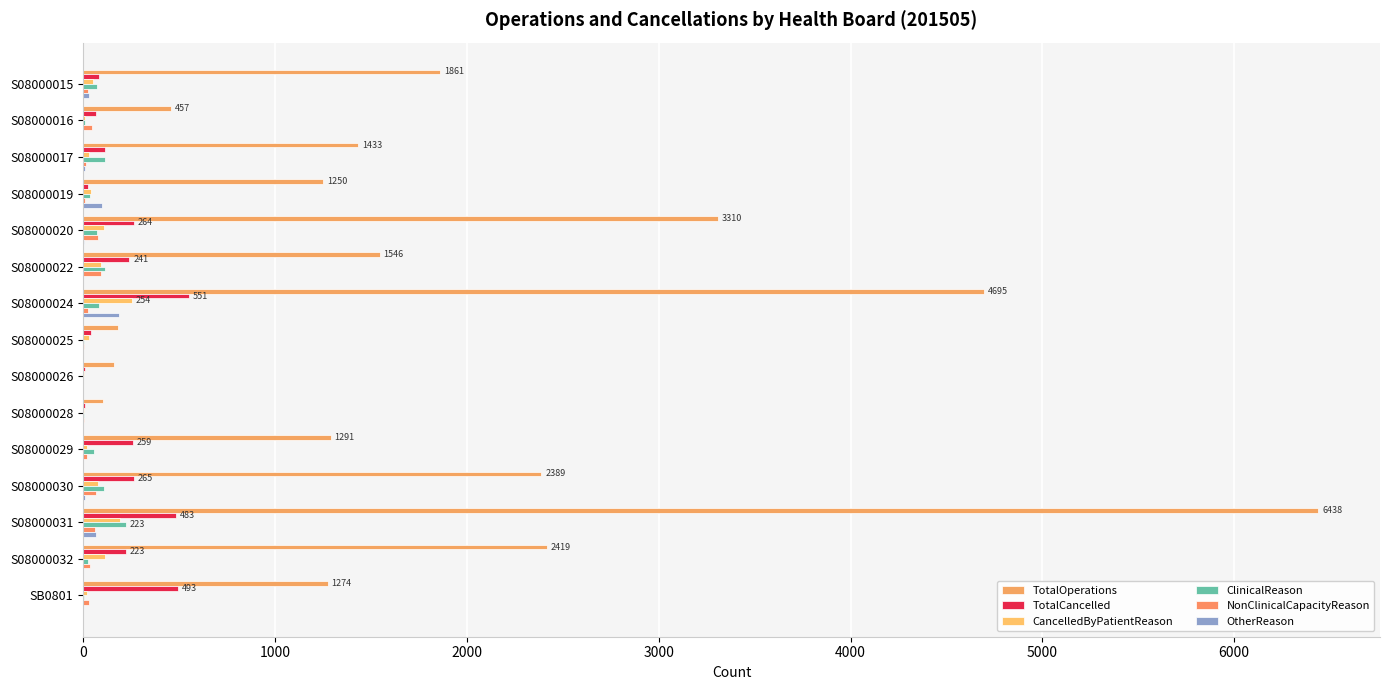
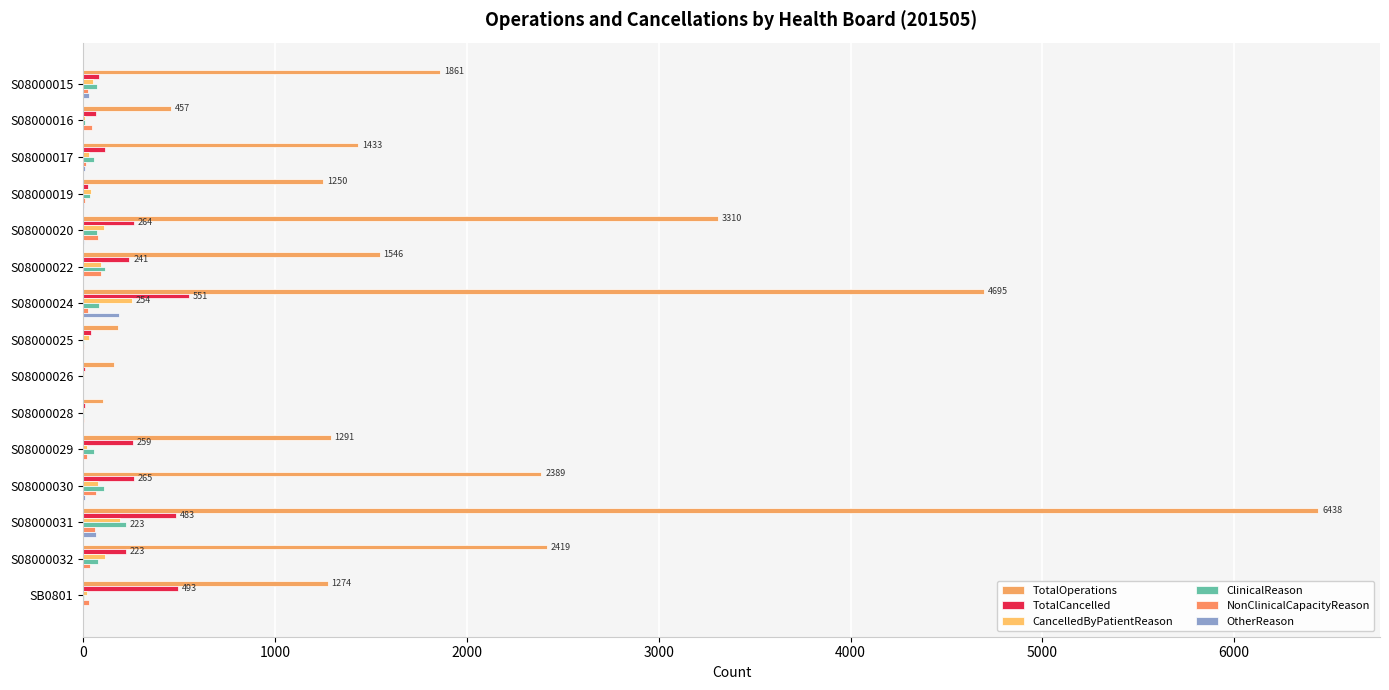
  {
    "TotalCancelled": {
      "S08000020": 264,
      "S08000022": 241,
      "S08000024": 551,
      "S08000029": 259,
      "S08000030": 265,
      "S08000031": 483,
      "S08000032": 223,
      "SB0801": 493
    },
    "ClinicalReason": {
      "S08000015": 70,
-     "S08000017": 110,
+     "S08000017": 60,
      "S08000019": 30,
      "S08000020": 70,
      "S08000022": 120,
      "S08000024": 80,
      "S08000029": 60,
      "S08000030": 110,
-     "S08000032": 20
+     "S08000032": 80
    },
    "OtherReason": {
      "S08000015": 30,
      "S08000016": 0,
-     "S08000019": 100,
+     "S08000019": 10,
      "S08000022": 0,
      "S08000024": 190,
      "S08000026": 0,
      "S08000028": 0,
      "S08000031": 70,
      "S08000032": 0,
      "SB0801": 0
    }
  }
